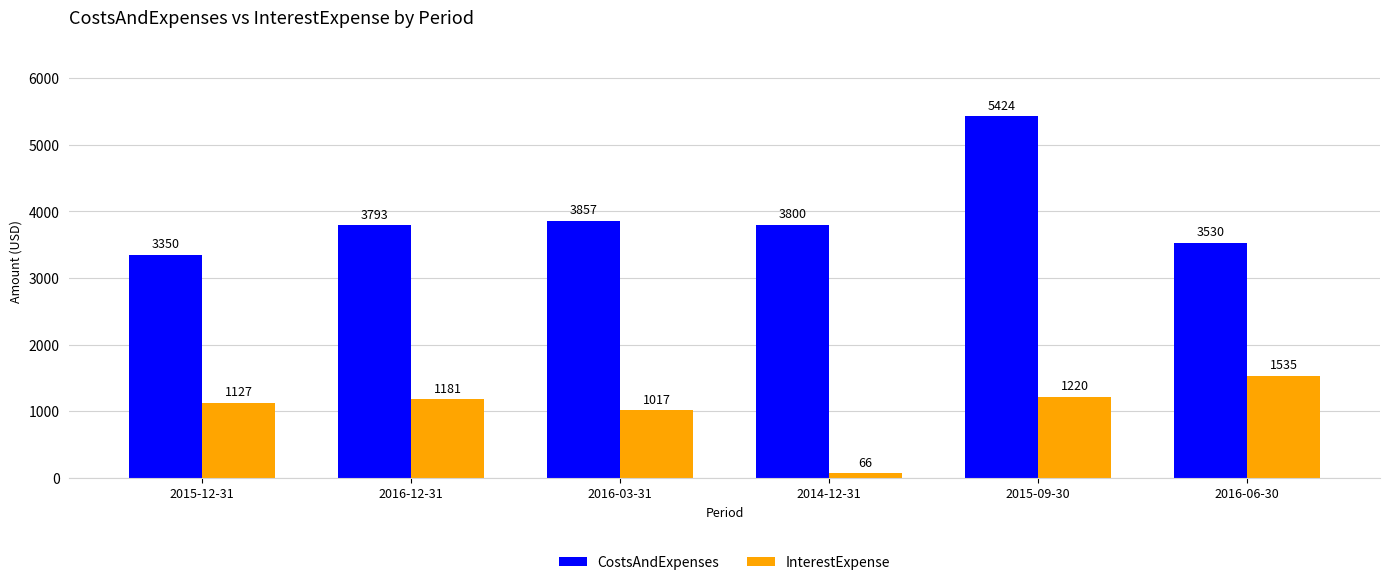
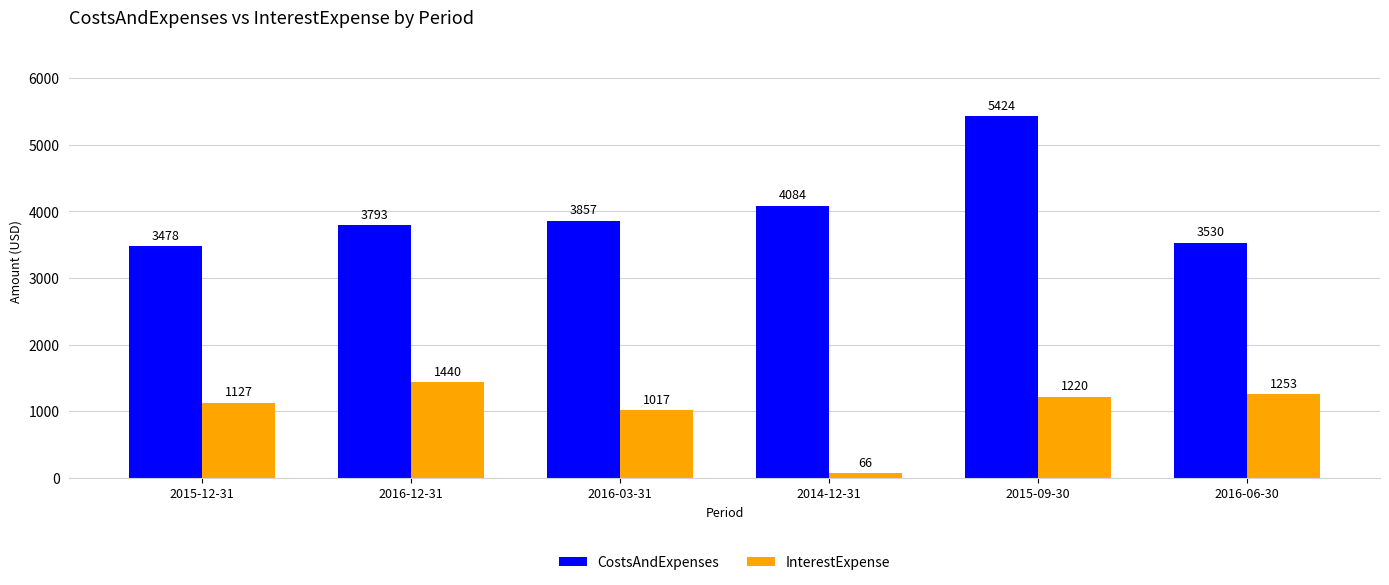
  {
    "CostsAndExpenses": {
-     "2015-12-31": 3350,
+     "2015-12-31": 3478,
      "2016-12-31": 3793,
      "2016-03-31": 3857,
-     "2014-12-31": 3800,
+     "2014-12-31": 4084,
      "2015-09-30": 5424,
      "2016-06-30": 3530
    },
    "InterestExpense": {
      "2015-12-31": 1127,
-     "2016-12-31": 1181,
+     "2016-12-31": 1440,
      "2016-03-31": 1017,
      "2014-12-31": 66,
      "2015-09-30": 1220,
-     "2016-06-30": 1535
+     "2016-06-30": 1253
    }
  }
